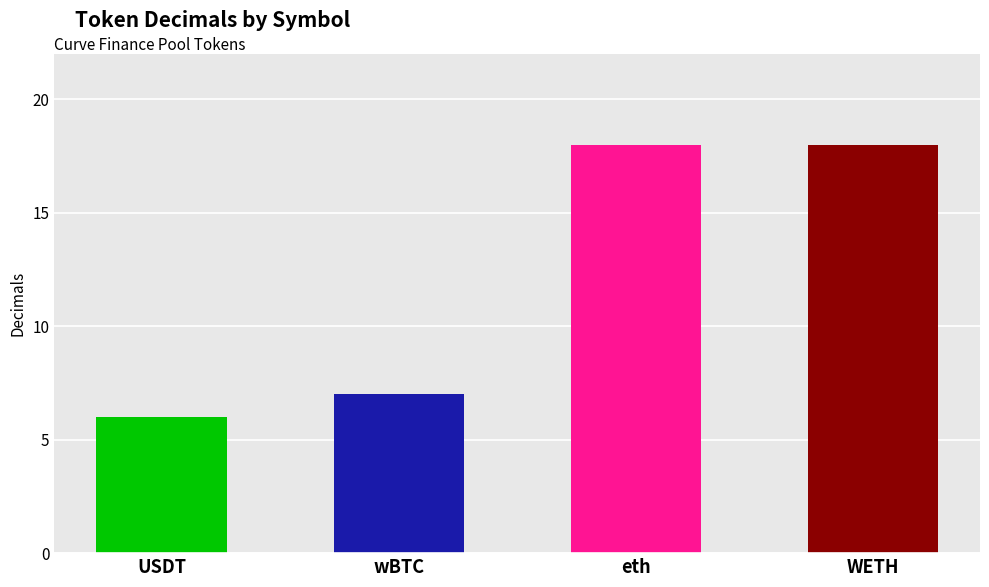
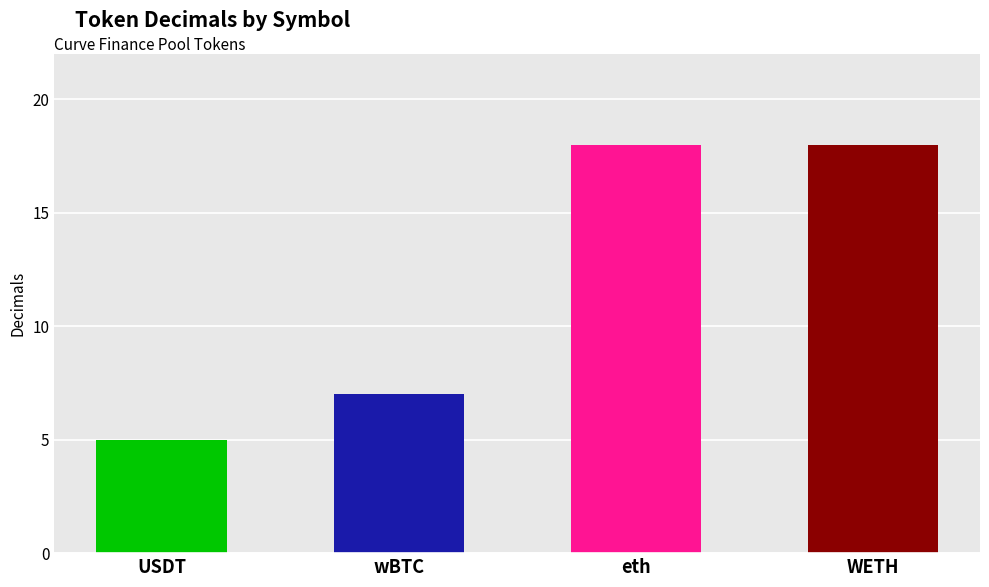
  {
-   "USDT": 6,
+   "USDT": 5,
    "wBTC": 7,
    "eth": 18,
    "WETH": 18
  }
